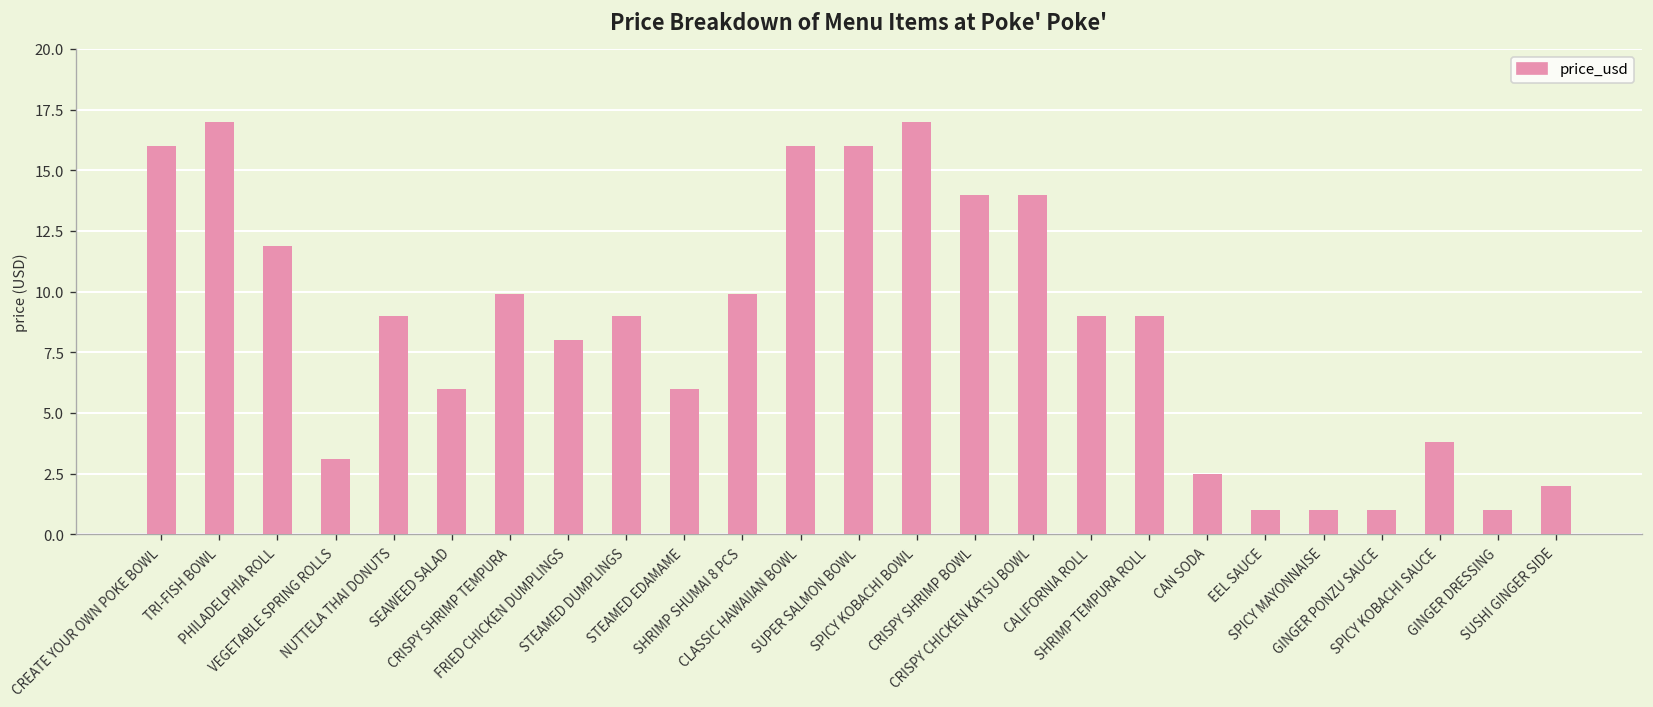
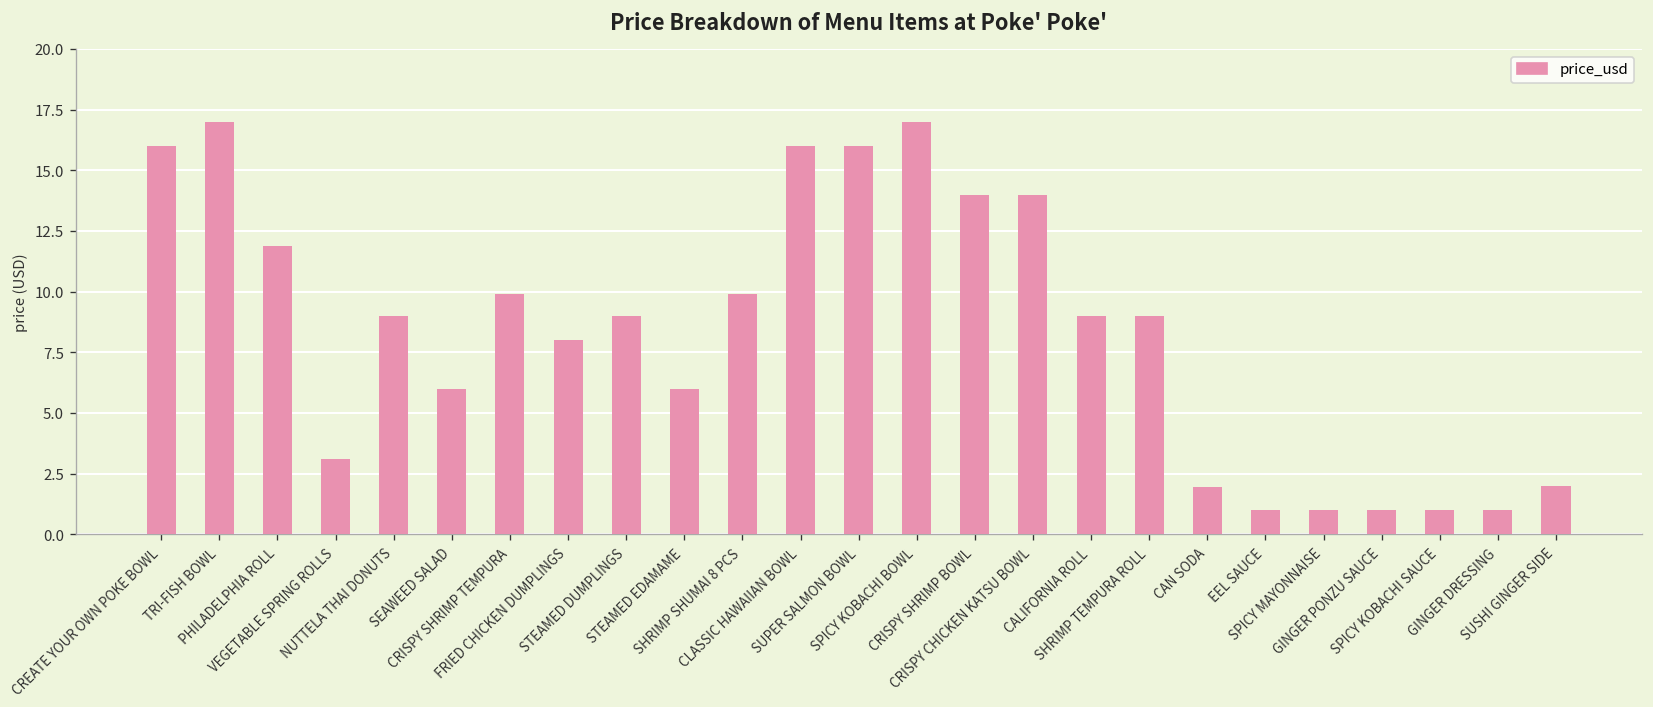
  {
    "CREATE YOUR OWN POKE BOWL": 16.0,
    "TRI-FISH BOWL": 17.0,
    "PHILADELPHIA ROLL": 11.9,
    "VEGETABLE SPRING ROLLS": 3.1,
    "NUTTELA THAI DONUTS": 9.0,
    "SEAWEED SALAD": 6.0,
    "CRISPY SHRIMP TEMPURA": 9.9,
    "FRIED CHICKEN DUMPLINGS": 8.0,
    "STEAMED DUMPLINGS": 9.0,
    "STEAMED EDAMAME": 6.0,
    "SHRIMP SHUMAI 8 PCS": 9.9,
    "CLASSIC HAWAIIAN BOWL": 16.0,
    "SUPER SALMON BOWL": 16.0,
    "SPICY KOBACHI BOWL": 17.0,
    "CRISPY SHRIMP BOWL": 14.0,
    "CRISPY CHICKEN KATSU BOWL": 14.0,
    "CALIFORNIA ROLL": 9.0,
    "SHRIMP TEMPURA ROLL": 9.0,
-   "CAN SODA": 2.5,
+   "CAN SODA": 1.9,
    "EEL SAUCE": 1.0,
    "SPICY MAYONNAISE": 1.0,
    "GINGER PONZU SAUCE": 1.0,
-   "SPICY KOBACHI SAUCE": 3.8,
+   "SPICY KOBACHI SAUCE": 1.0,
    "GINGER DRESSING": 1.0,
    "SUSHI GINGER SIDE": 2.0
  }
